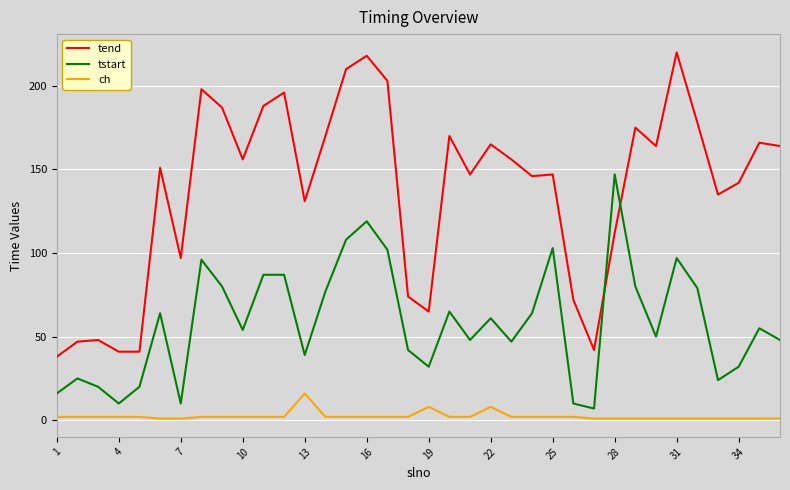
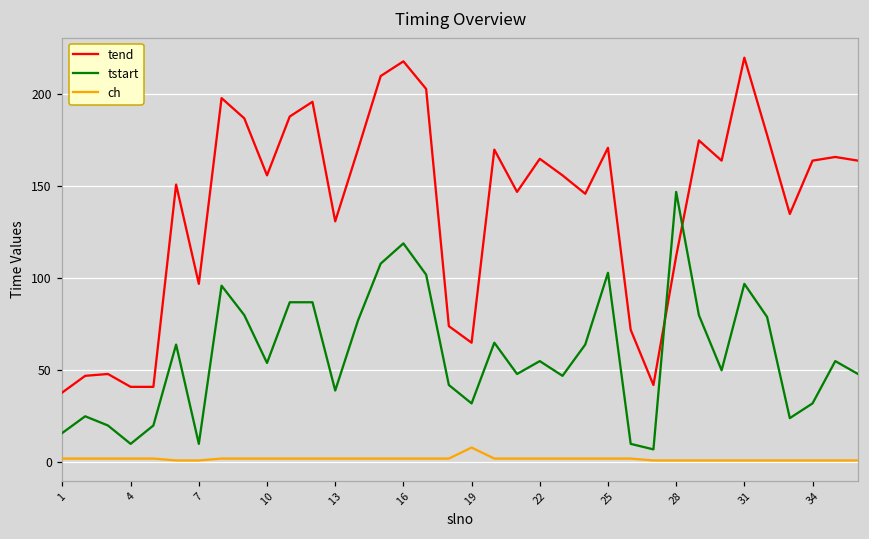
  {
    "tend": {
      "1": 38,
      "4": 41,
      "7": 97,
      "10": 156,
      "13": 131,
      "16": 218,
      "19": 65,
      "22": 165,
-     "25": 147,
+     "25": 171,
      "28": 112,
      "31": 220,
-     "34": 142
+     "34": 164
    },
    "tstart": {
      "1": 16,
      "4": 10,
      "7": 10,
      "10": 54,
      "13": 39,
      "16": 119,
      "19": 32,
-     "22": 61,
+     "22": 55,
      "25": 103,
      "28": 147,
      "31": 97,
      "34": 32
    },
    "ch": {
      "1": 2,
      "4": 2,
      "7": 1,
      "10": 2,
-     "13": 16,
+     "13": 2,
      "16": 2,
      "19": 8,
-     "22": 8,
+     "22": 2,
      "25": 2,
      "28": 1,
      "31": 1,
      "34": 1
    }
  }
